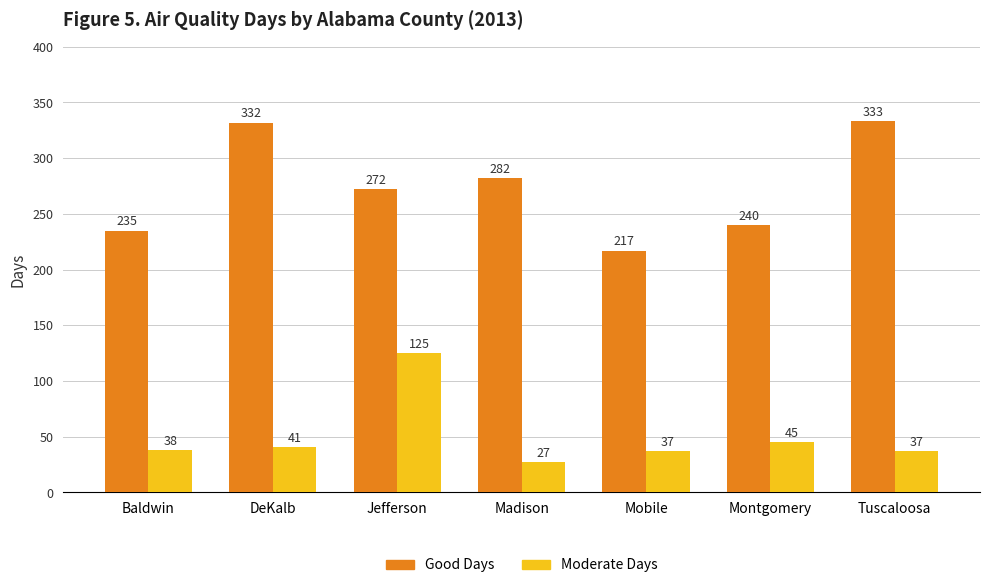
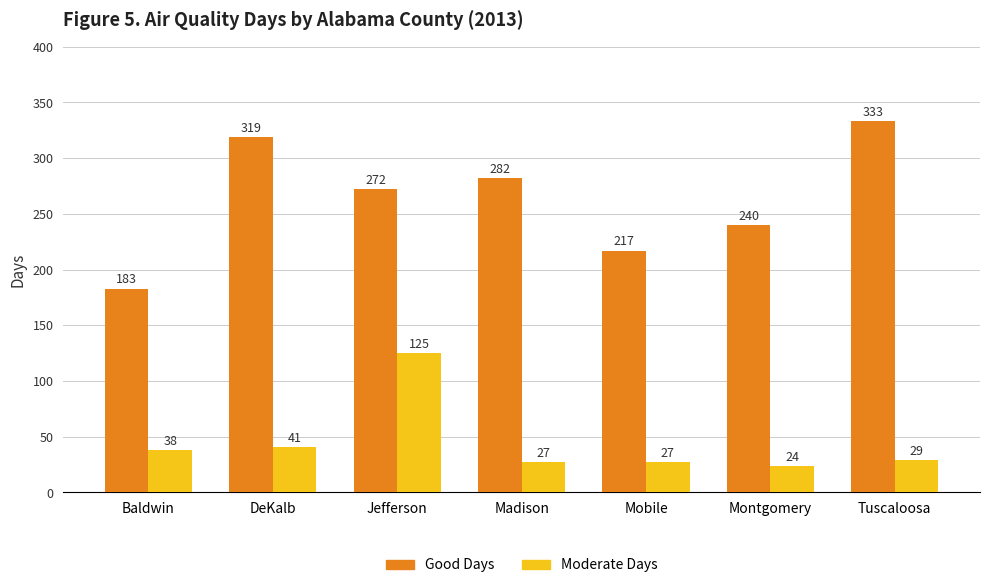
  {
    "Good Days": {
-     "Baldwin": 235,
-     "DeKalb": 332,
+     "Baldwin": 183,
+     "DeKalb": 319,
      "Jefferson": 272,
      "Madison": 282,
      "Mobile": 217,
      "Montgomery": 240,
      "Tuscaloosa": 333
    },
    "Moderate Days": {
      "Baldwin": 38,
      "DeKalb": 41,
      "Jefferson": 125,
      "Madison": 27,
-     "Mobile": 37,
-     "Montgomery": 45,
-     "Tuscaloosa": 37
+     "Mobile": 27,
+     "Montgomery": 24,
+     "Tuscaloosa": 29
    }
  }
